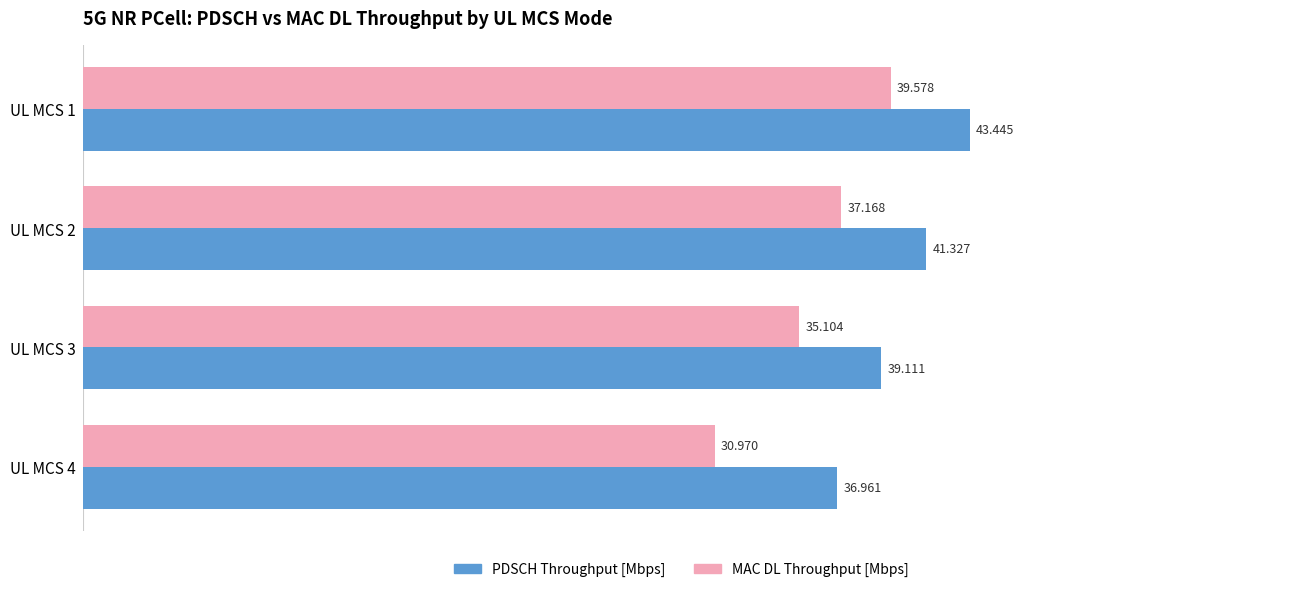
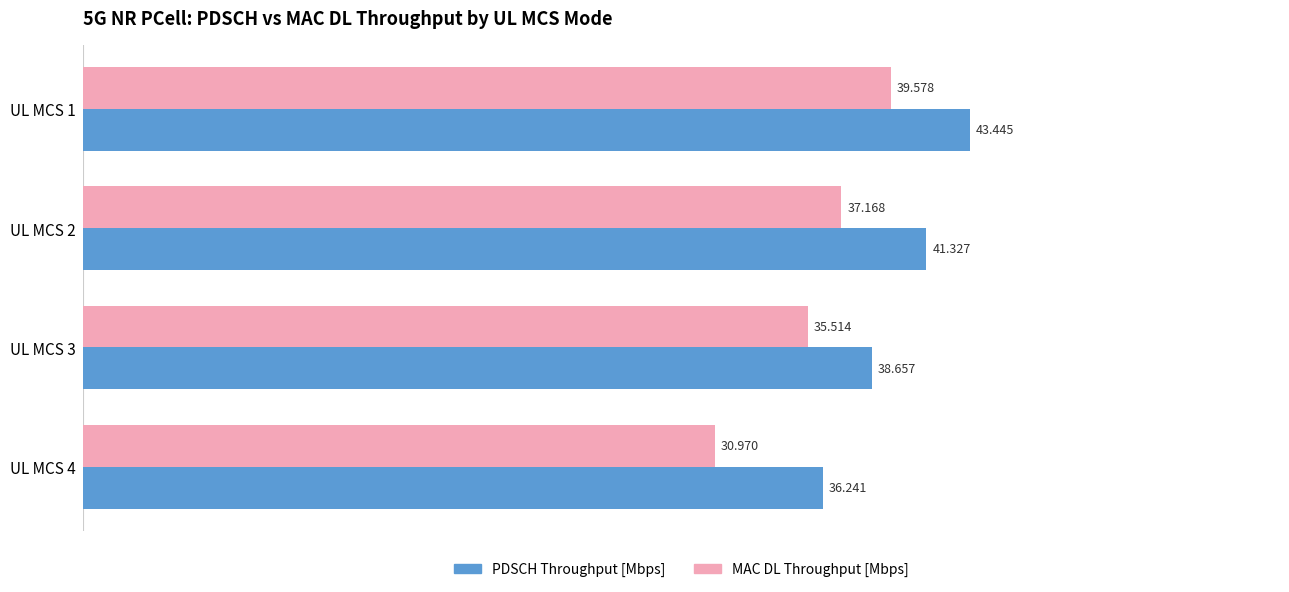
  {
    "PDSCH Throughput [Mbps]": {
      "UL MCS 1": 43.445,
      "UL MCS 2": 41.327,
-     "UL MCS 3": 39.111,
-     "UL MCS 4": 36.961
+     "UL MCS 3": 38.657,
+     "UL MCS 4": 36.241
    },
    "MAC DL Throughput [Mbps]": {
      "UL MCS 1": 39.578,
      "UL MCS 2": 37.168,
-     "UL MCS 3": 35.104,
+     "UL MCS 3": 35.514,
      "UL MCS 4": 30.970
    }
  }
